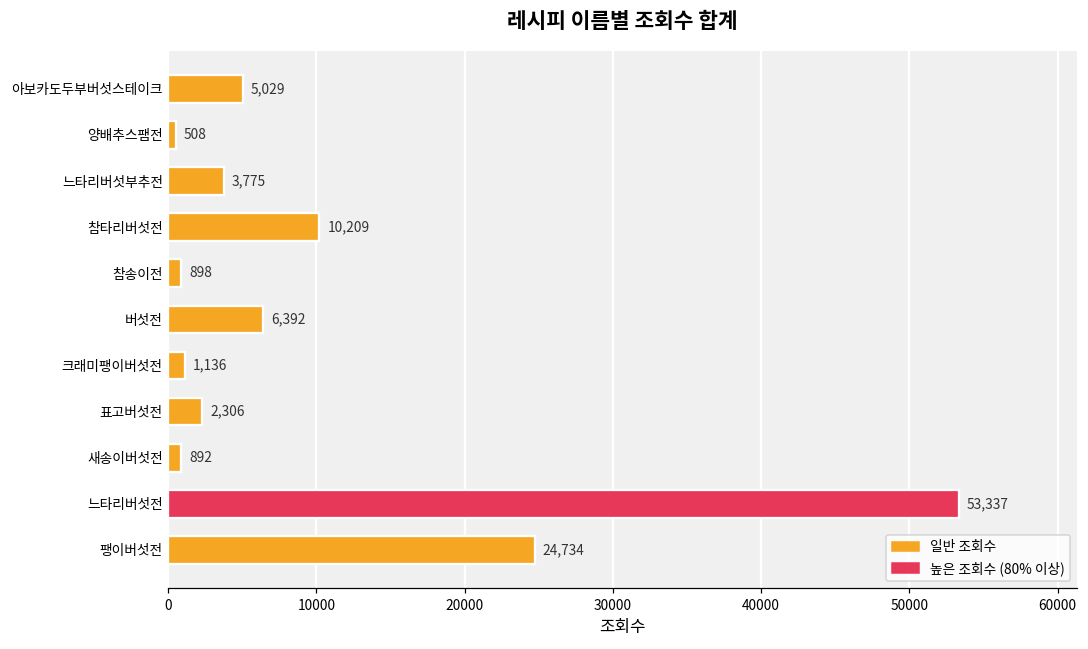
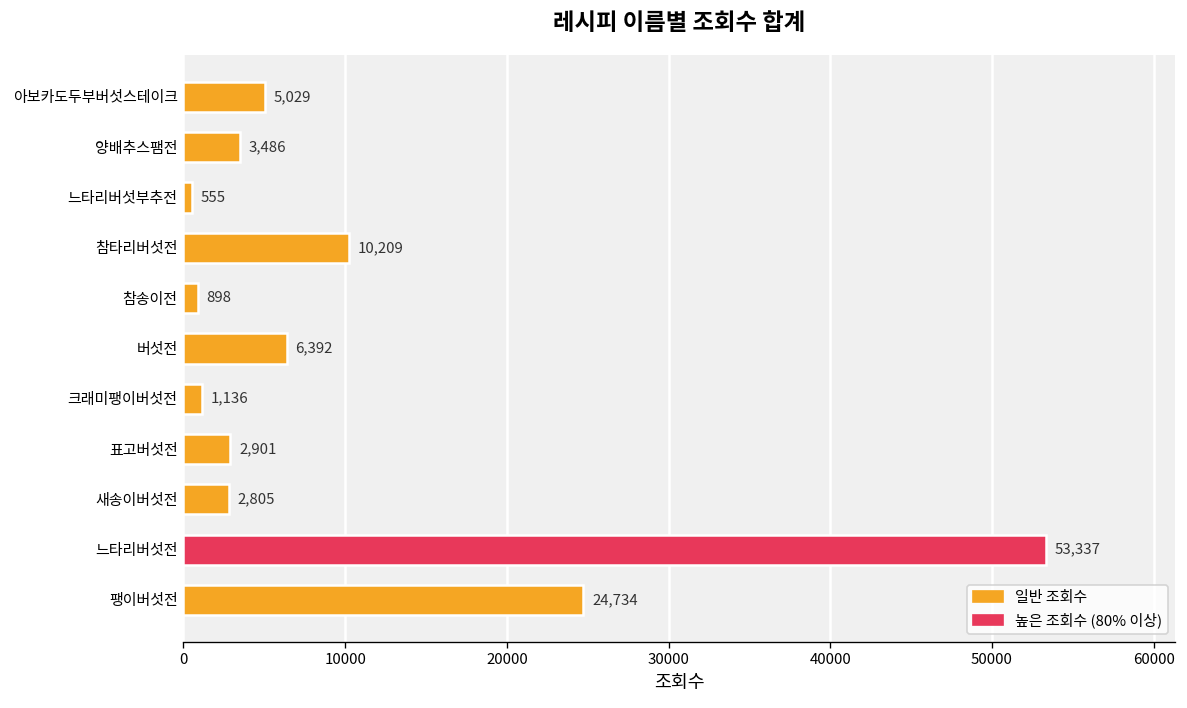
  {
    "아보카도두부버섯스테이크": "5,029",
-   "양배추스팸전": "508",
-   "느타리버섯부추전": "3,775",
+   "양배추스팸전": "3,486",
+   "느타리버섯부추전": "555",
    "참타리버섯전": "10,209",
    "참송이전": "898",
    "버섯전": "6,392",
    "크래미팽이버섯전": "1,136",
-   "표고버섯전": "2,306",
-   "새송이버섯전": "892",
+   "표고버섯전": "2,901",
+   "새송이버섯전": "2,805",
    "느타리버섯전": "53,337",
    "팽이버섯전": "24,734"
  }
